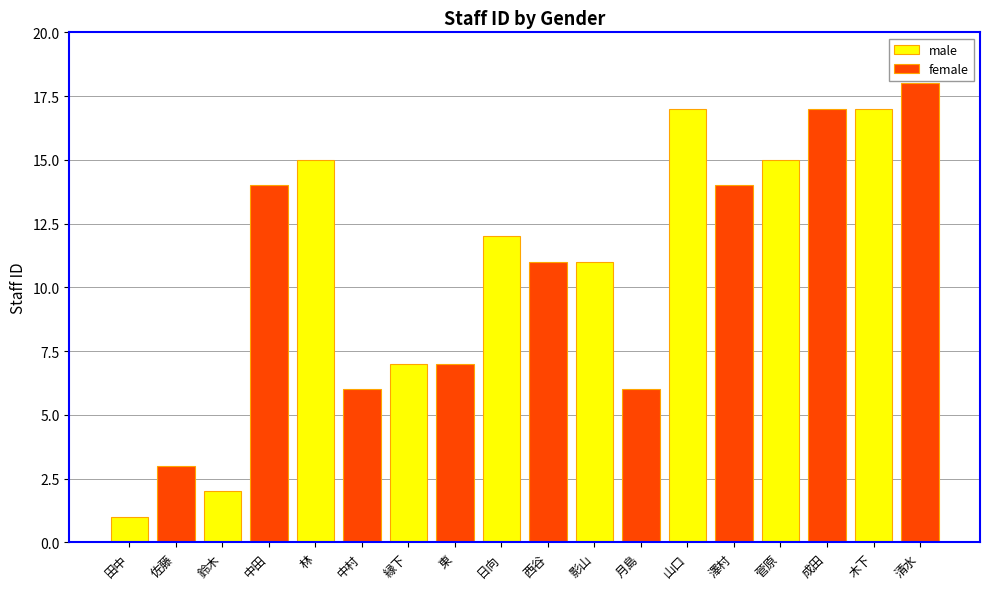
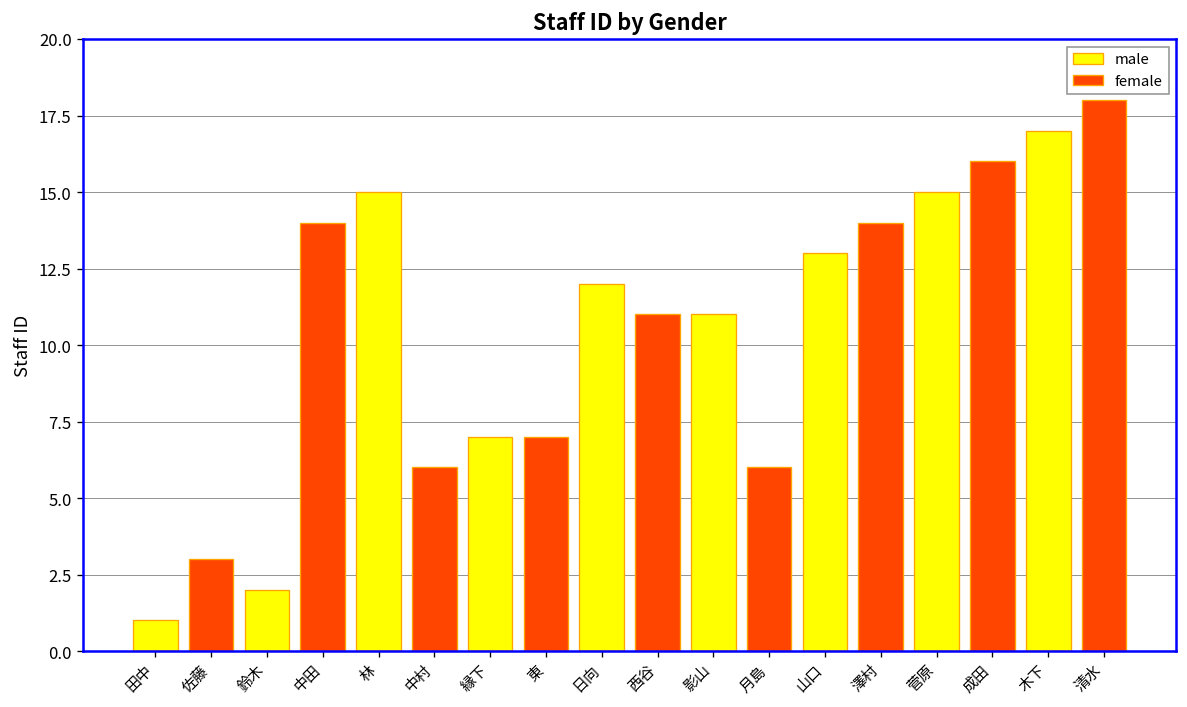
  {
    "male": {
      "田中": 1,
      "佐藤": 0,
      "鈴木": 2,
      "中田": 0,
      "林": 15,
      "中村": 0,
      "縁下": 7,
      "東": 0,
      "日向": 12,
      "西谷": 0,
      "影山": 11,
      "月島": 0,
-     "山口": 17,
+     "山口": 13,
      "澤村": 0,
      "菅原": 15,
      "成田": 0,
      "木下": 17,
      "清水": 0
    },
    "female": {
      "田中": 0,
      "佐藤": 3,
      "鈴木": 0,
      "中田": 14,
      "林": 0,
      "中村": 6,
      "縁下": 0,
      "東": 7,
      "日向": 0,
      "西谷": 11,
      "影山": 0,
      "月島": 6,
      "山口": 0,
      "澤村": 14,
      "菅原": 0,
-     "成田": 17,
+     "成田": 16,
      "木下": 0,
      "清水": 18
    }
  }
